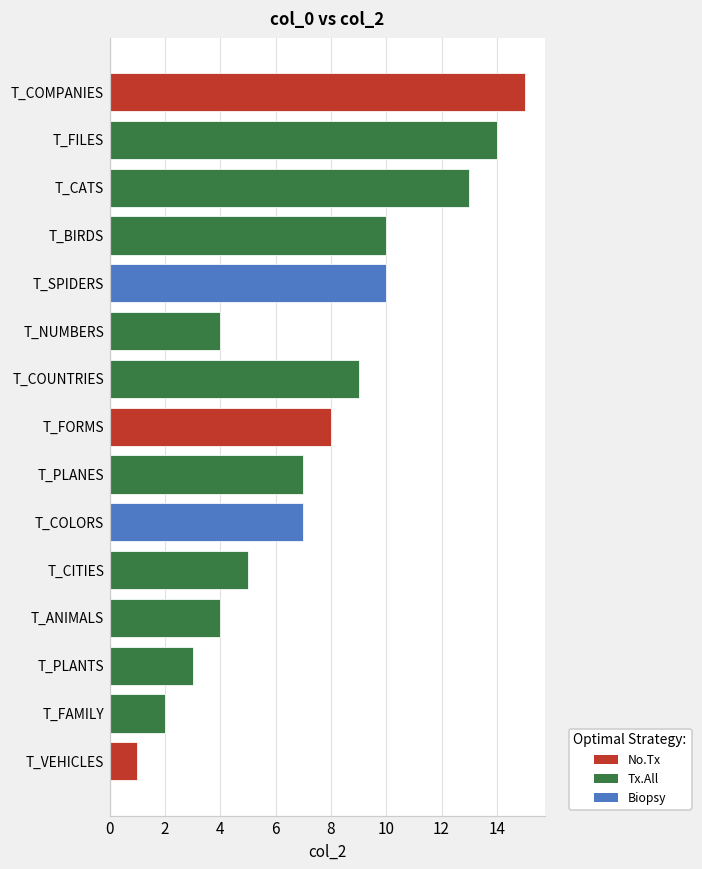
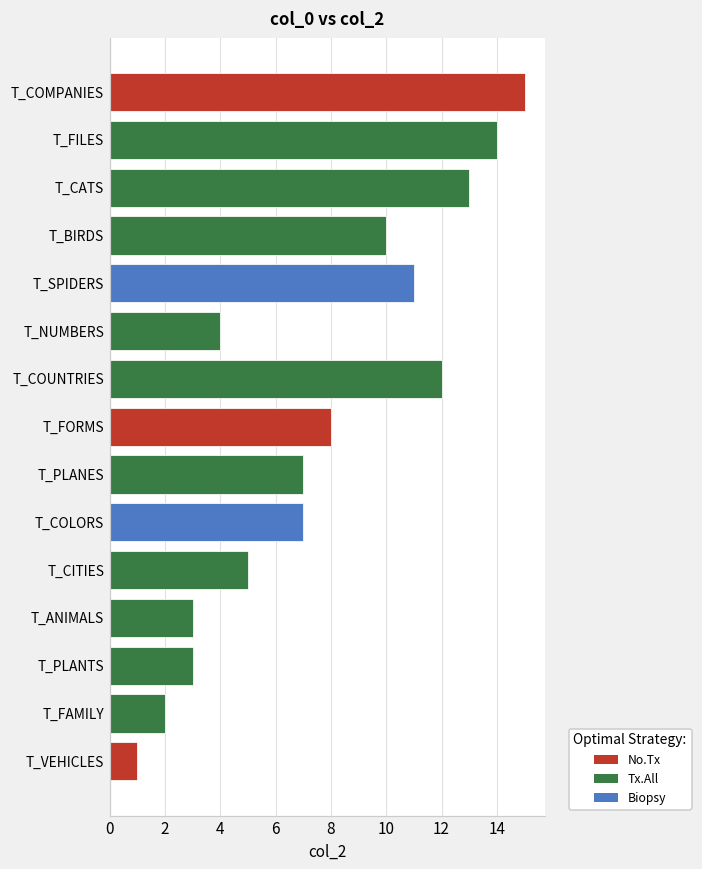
  {
    "T_COMPANIES": 15,
    "T_FILES": 14,
    "T_CATS": 13,
    "T_BIRDS": 10,
-   "T_SPIDERS": 10,
+   "T_SPIDERS": 11,
    "T_NUMBERS": 4,
-   "T_COUNTRIES": 9,
+   "T_COUNTRIES": 12,
    "T_FORMS": 8,
    "T_PLANES": 7,
    "T_COLORS": 7,
    "T_CITIES": 5,
-   "T_ANIMALS": 4,
+   "T_ANIMALS": 3,
    "T_PLANTS": 3,
    "T_FAMILY": 2,
    "T_VEHICLES": 1
  }
